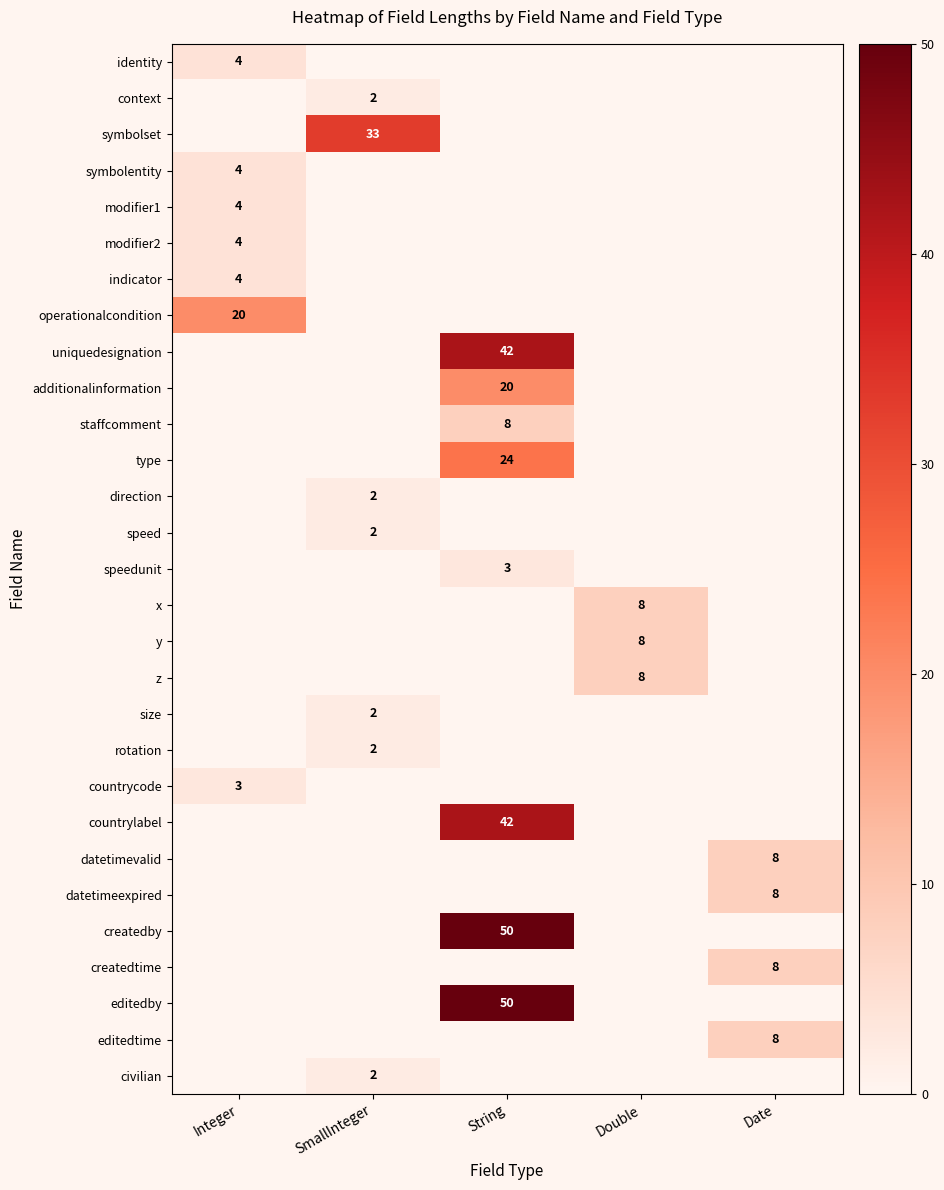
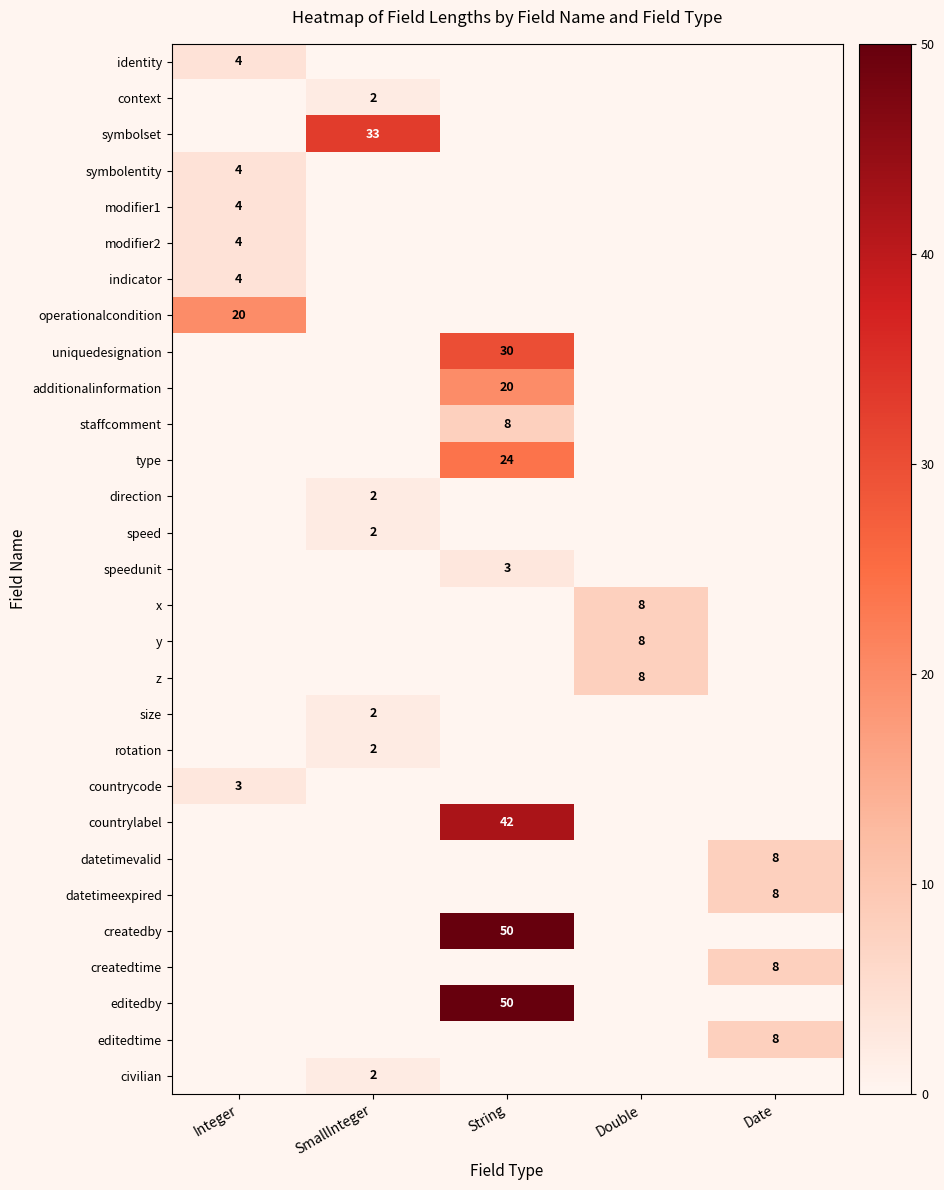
  {
    "identity": {
      "Integer": 4
    },
    "context": {
      "SmallInteger": 2
    },
    "symbolset": {
      "SmallInteger": 33
    },
    "symbolentity": {
      "Integer": 4
    },
    "modifier1": {
      "Integer": 4
    },
    "modifier2": {
      "Integer": 4
    },
    "indicator": {
      "Integer": 4
    },
    "operationalcondition": {
      "Integer": 20
    },
    "uniquedesignation": {
-     "String": 42
+     "String": 30
    },
    "additionalinformation": {
      "String": 20
    },
    "staffcomment": {
      "String": 8
    },
    "type": {
      "String": 24
    },
    "direction": {
      "SmallInteger": 2
    },
    "speed": {
      "SmallInteger": 2
    },
    "speedunit": {
      "String": 3
    },
    "x": {
      "Double": 8
    },
    "y": {
      "Double": 8
    },
    "z": {
      "Double": 8
    },
    "size": {
      "SmallInteger": 2
    },
    "rotation": {
      "SmallInteger": 2
    },
    "countrycode": {
      "Integer": 3
    },
    "countrylabel": {
      "String": 42
    },
    "datetimevalid": {
      "Date": 8
    },
    "datetimeexpired": {
      "Date": 8
    },
    "createdby": {
      "String": 50
    },
    "createdtime": {
      "Date": 8
    },
    "editedby": {
      "String": 50
    },
    "editedtime": {
      "Date": 8
    },
    "civilian": {
      "SmallInteger": 2
    }
  }
